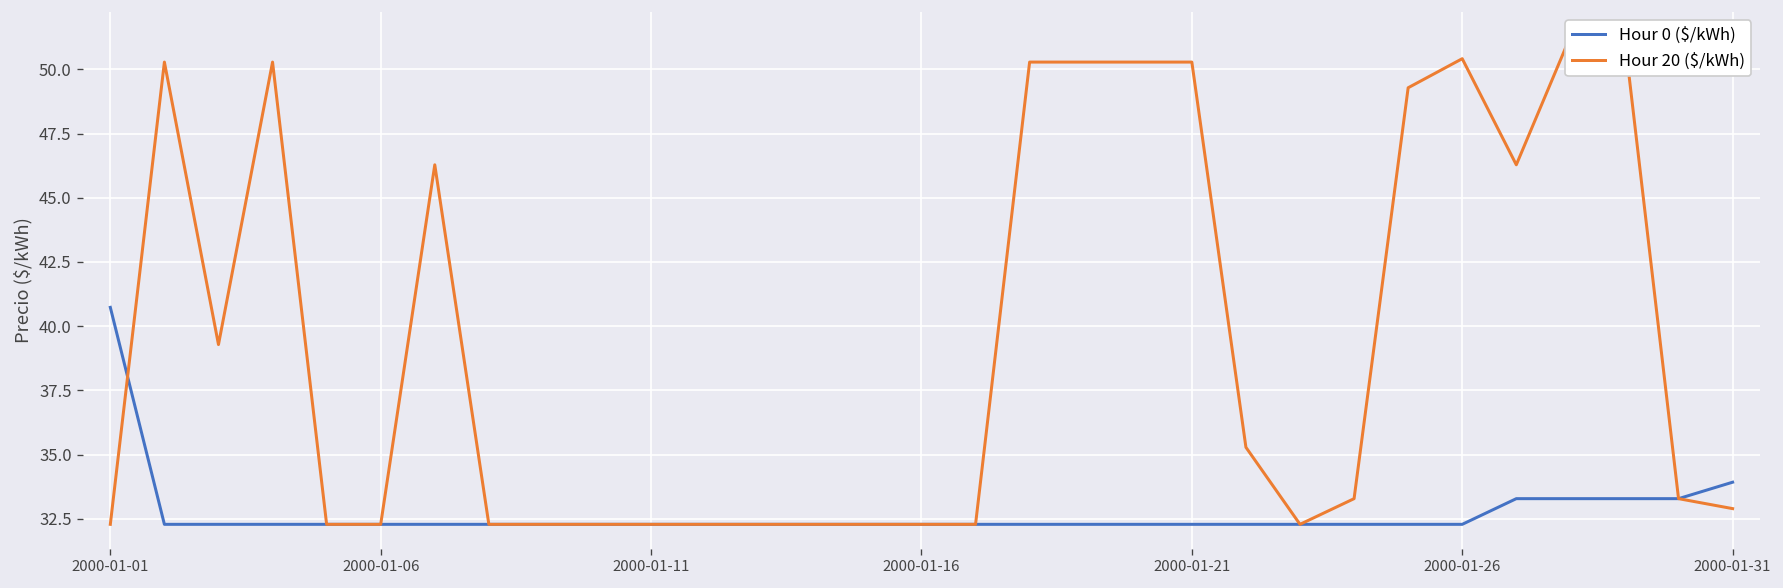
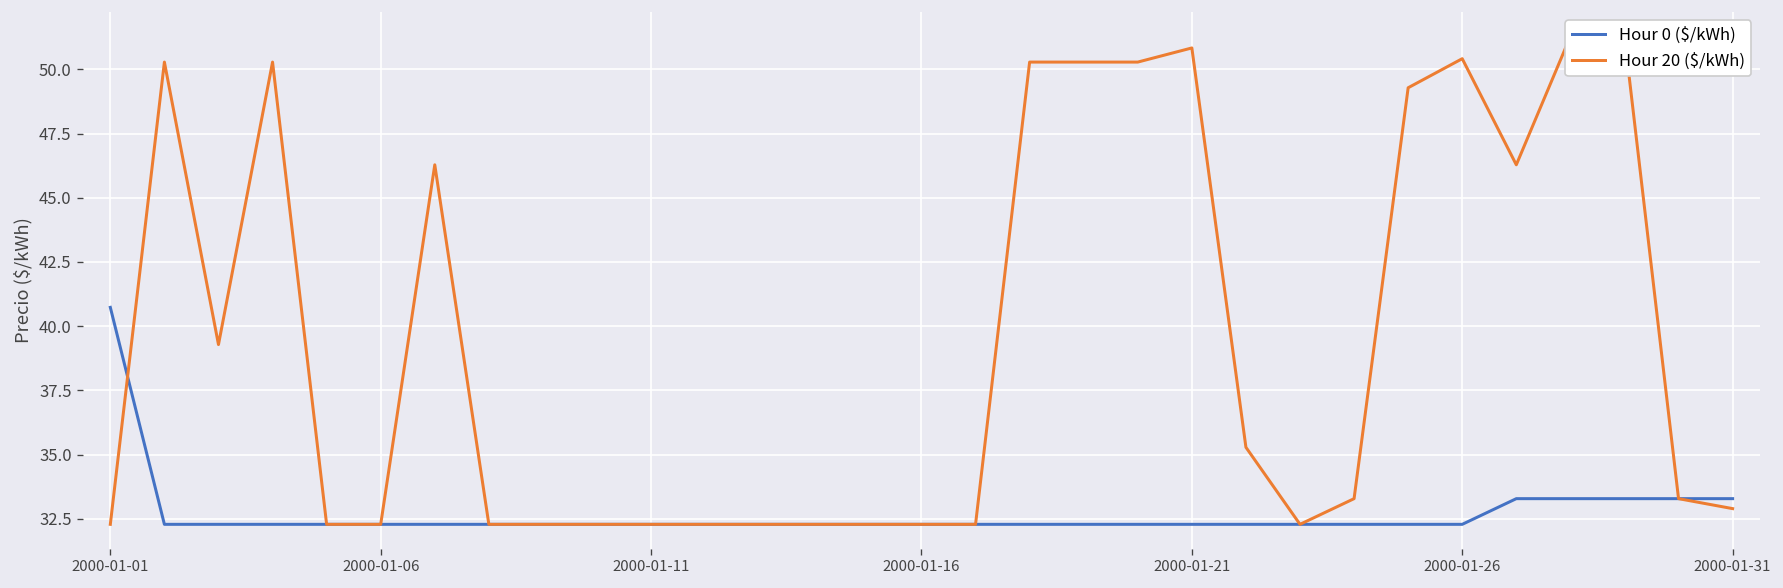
  {
    "Hour 0 ($/kWh)": {
      "2000-01-01": 40.7,
      "2000-01-21": 32.3,
      "2000-01-26": 32.3,
-     "2000-01-31": 33.9
+     "2000-01-31": 33.3
    },
    "Hour 20 ($/kWh)": {
      "2000-01-01": 32.3,
-     "2000-01-21": 50.3,
+     "2000-01-21": 50.8,
      "2000-01-26": 50.4,
      "2000-01-31": 32.9
    }
  }
